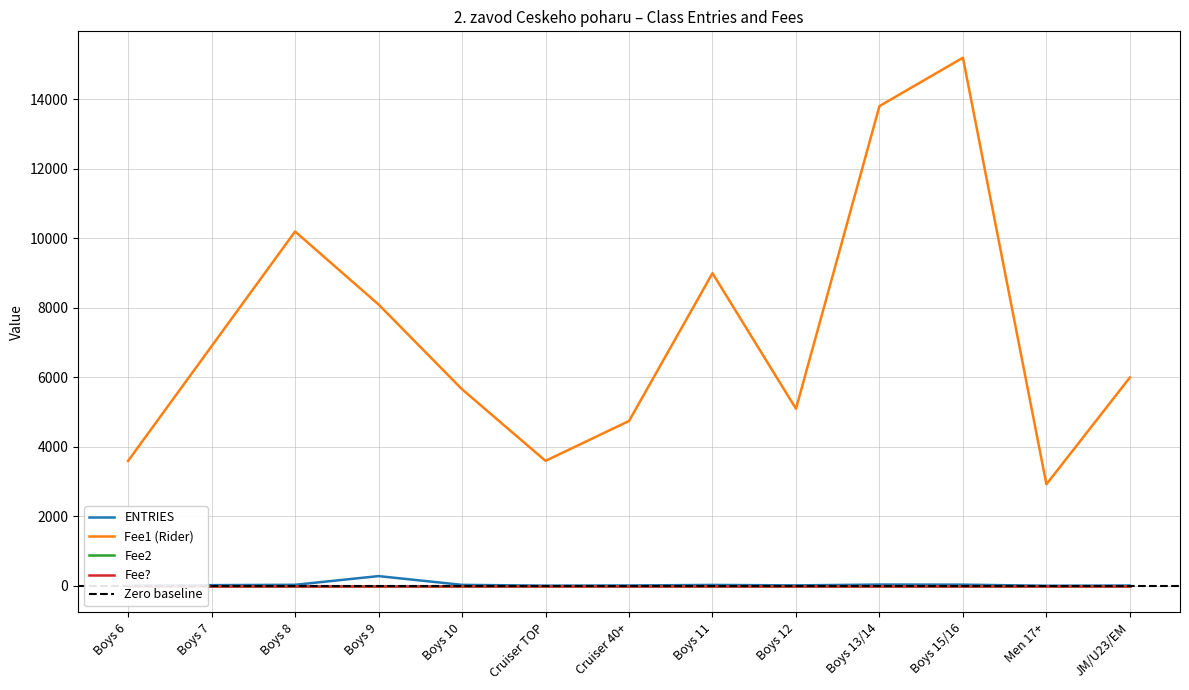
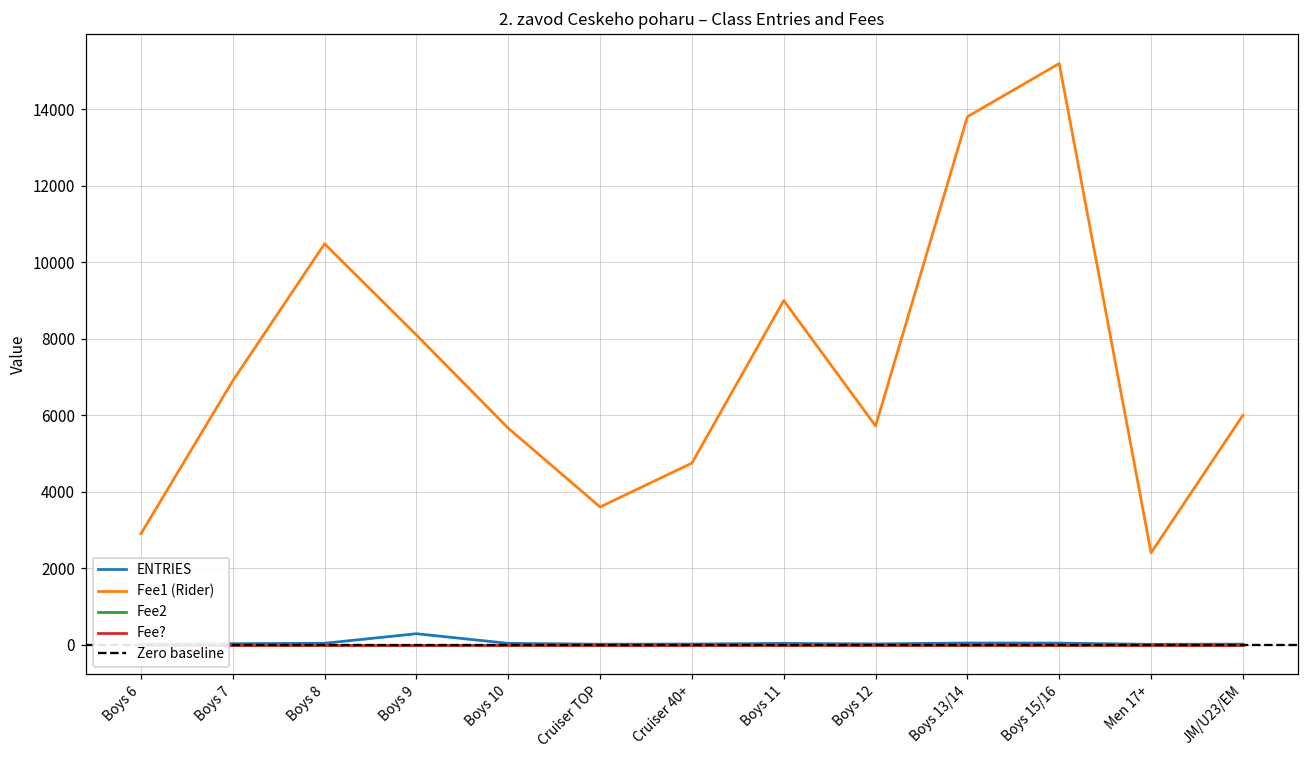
  {
    "ENTRIES": {
      "Boys 9": 300
    },
    "Fee1 (Rider)": {
-     "Boys 6": 3600,
+     "Boys 6": 2900,
      "Boys 7": 6900,
-     "Boys 8": 10200,
+     "Boys 8": 10500,
      "Boys 9": 8100,
      "Boys 10": 5700,
      "Cruiser TOP": 3600,
      "Cruiser 40+": 4700,
      "Boys 11": 9000,
-     "Boys 12": 5100,
+     "Boys 12": 5700,
      "Boys 13/14": 13800,
      "Boys 15/16": 15200,
-     "Men 17+": 2900,
+     "Men 17+": 2400,
      "JM/U23/EM": 6000
    },
    "Fee?": {
      "Boys 9": 0
    }
  }
